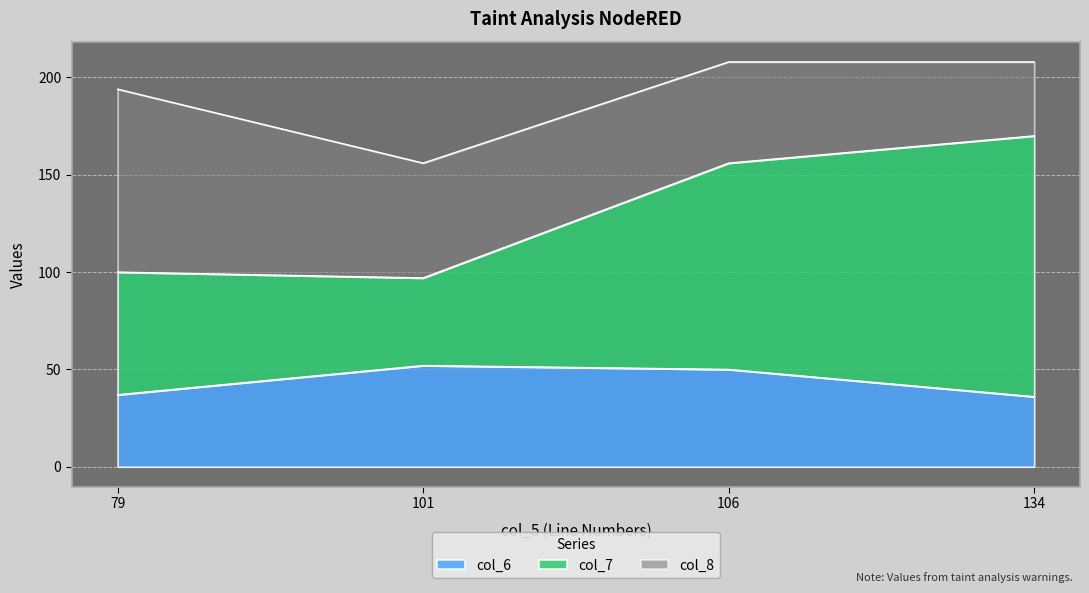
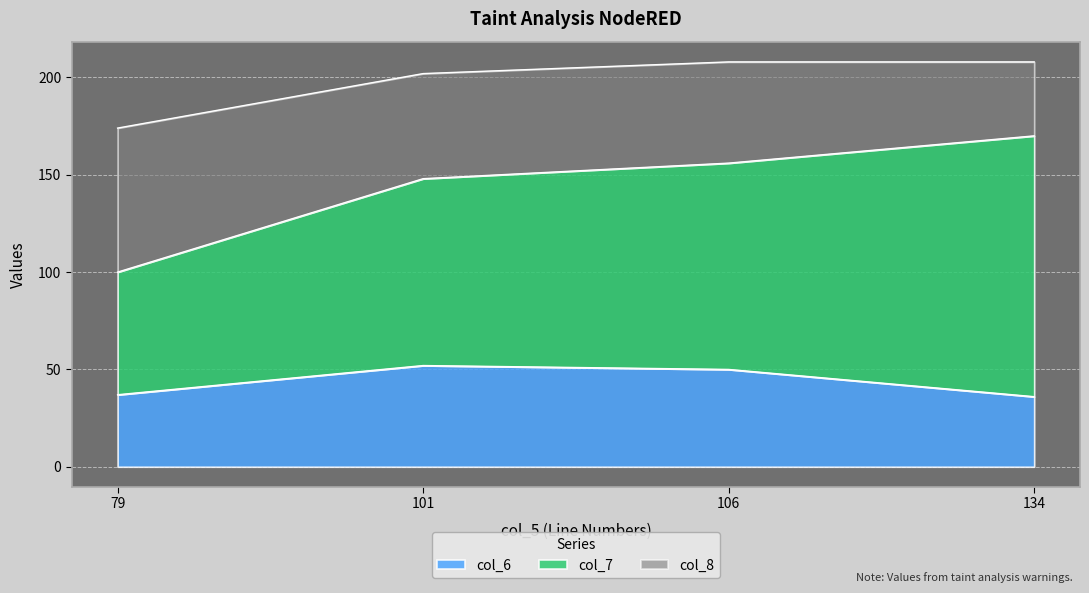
  {
    "col_6": {
      "79": 37,
      "101": 52,
      "106": 50,
      "134": 36
    },
    "col_7": {
      "79": 63,
-     "101": 45,
+     "101": 96,
      "106": 106,
      "134": 134
    },
    "col_8": {
-     "79": 94,
-     "101": 59,
+     "79": 74,
+     "101": 54,
      "106": 52,
      "134": 38
    }
  }
